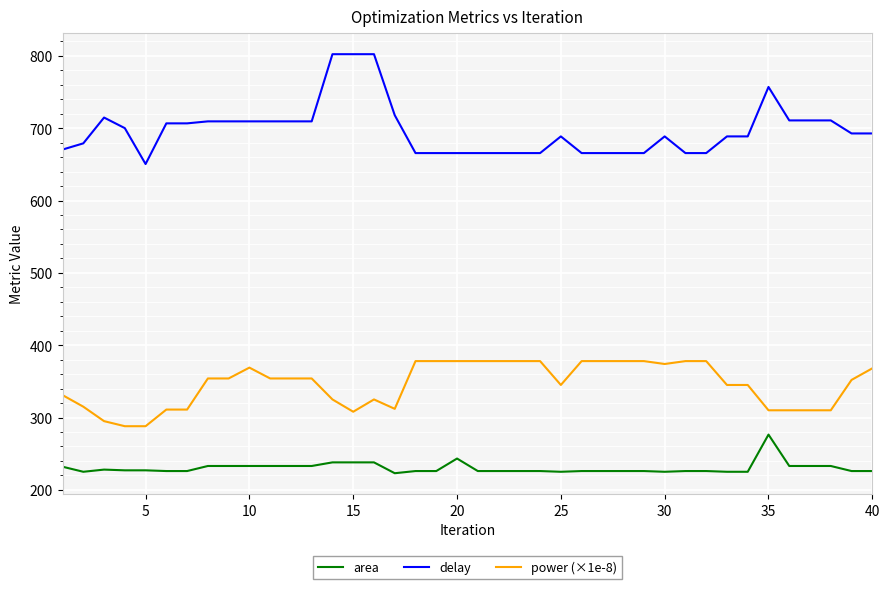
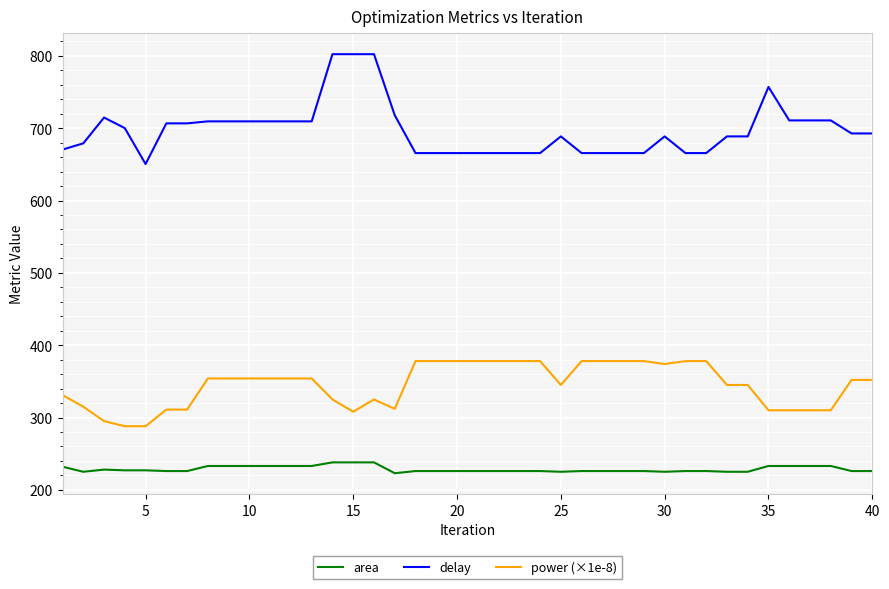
  {
    "area": {
      "5": 230,
      "10": 230,
      "15": 240,
-     "20": 240,
+     "20": 230,
      "25": 230,
      "30": 230,
-     "35": 280,
+     "35": 230,
      "40": 230
    },
    "delay": {
      "5": 650,
      "10": 710,
      "15": 800,
      "20": 670,
      "25": 690,
      "30": 690,
      "35": 760,
      "40": 690
    },
    "power (×1e-8)": {
      "5": 290,
-     "10": 370,
+     "10": 350,
      "15": 310,
      "20": 380,
      "25": 350,
      "30": 370,
      "35": 310,
-     "40": 370
+     "40": 350
    }
  }
